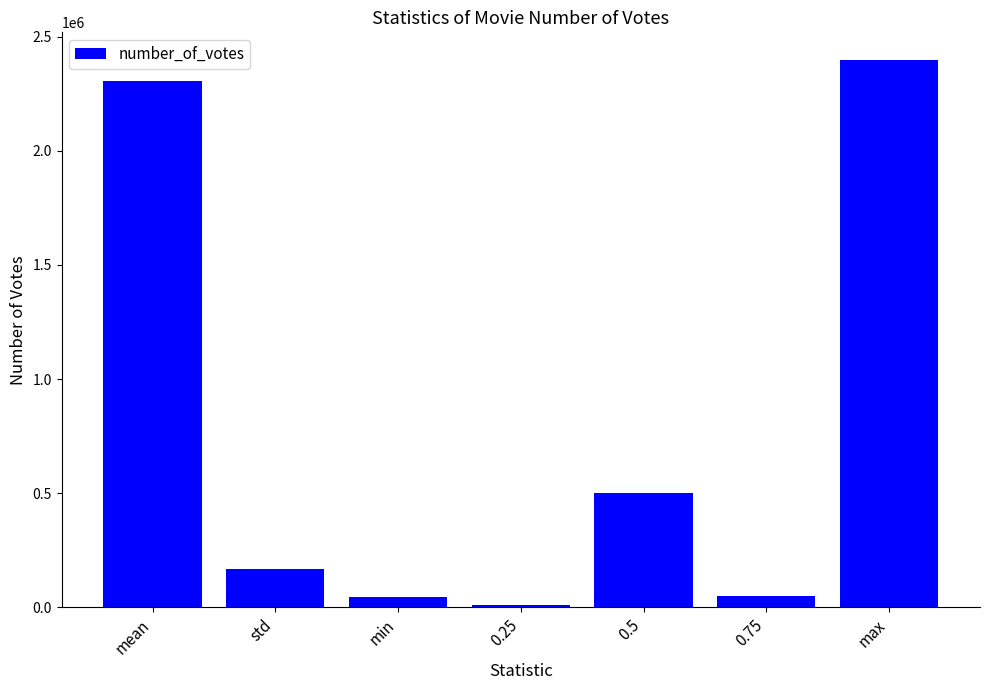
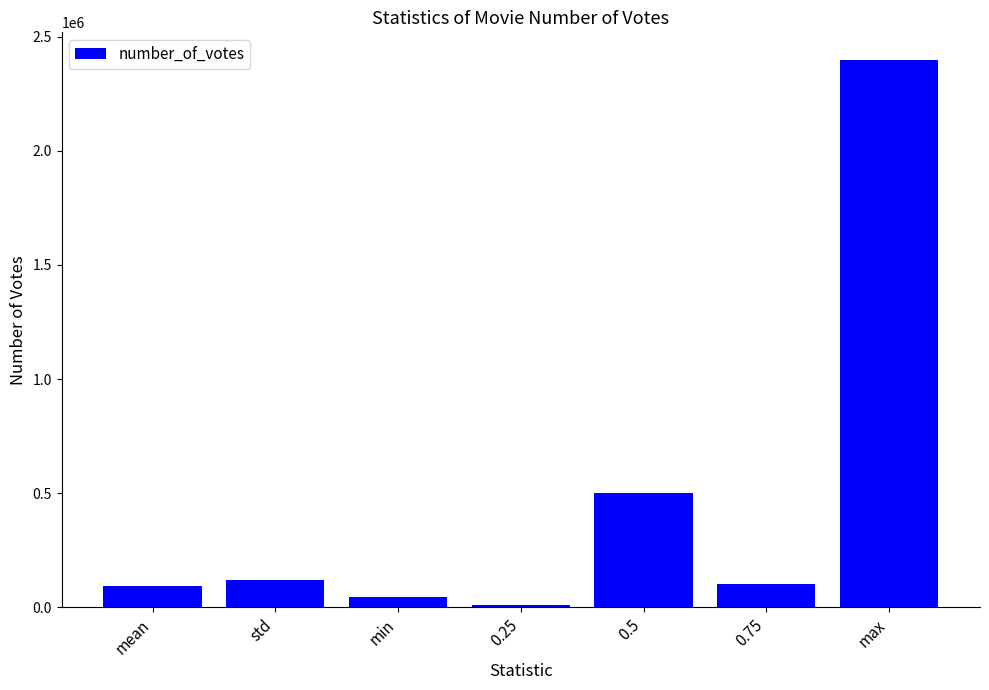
  {
-   "mean": 2310000,
-   "std": 170000,
+   "mean": 90000,
+   "std": 120000,
    "min": 40000,
    "0.25": 10000,
    "0.5": 500000,
-   "0.75": 50000,
+   "0.75": 100000,
    "max": 2400000
  }
